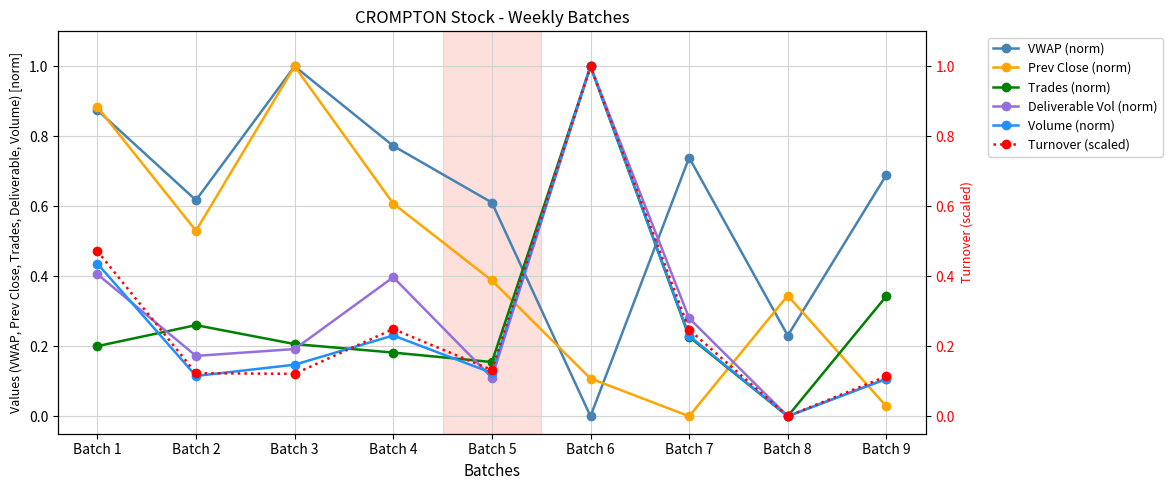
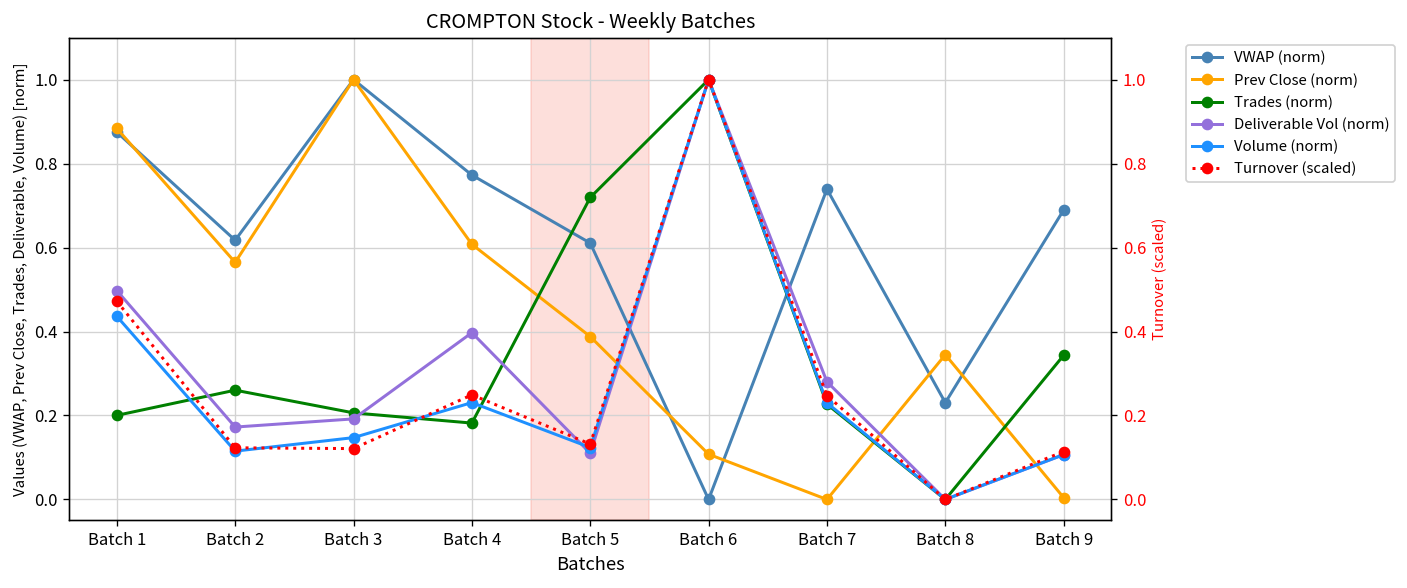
  {
    "VWAP (norm)": {
      "Batch 1": 0.87,
      "Batch 2": 0.62,
      "Batch 4": 0.77,
      "Batch 5": 0.61,
      "Batch 6": 0.00,
      "Batch 7": 0.74,
      "Batch 8": 0.23,
      "Batch 9": 0.69
    },
    "Prev Close (norm)": {
      "Batch 1": 0.88,
-     "Batch 2": 0.53,
+     "Batch 2": 0.56,
      "Batch 4": 0.61,
      "Batch 5": 0.39,
      "Batch 6": 0.11,
      "Batch 7": 0.00,
      "Batch 8": 0.34,
-     "Batch 9": 0.03
+     "Batch 9": 0.00
    },
    "Trades (norm)": {
      "Batch 1": 0.20,
      "Batch 2": 0.26,
      "Batch 3": 0.21,
      "Batch 4": 0.18,
-     "Batch 5": 0.15,
+     "Batch 5": 0.72,
      "Batch 9": 0.34
    },
    "Deliverable Vol (norm)": {
-     "Batch 1": 0.41,
+     "Batch 1": 0.50,
      "Batch 2": 0.17,
      "Batch 3": 0.19,
      "Batch 4": 0.40,
      "Batch 5": 0.11,
      "Batch 7": 0.28
    },
    "Volume (norm)": {
      "Batch 1": 0.44,
      "Batch 2": 0.12,
      "Batch 3": 0.15,
      "Batch 4": 0.23,
      "Batch 5": 0.12
    },
    "Turnover (scaled)": {
      "Batch 1": 0.47,
      "Batch 2": 0.12,
      "Batch 3": 0.12,
      "Batch 4": 0.25,
      "Batch 5": 0.13,
      "Batch 6": 1.00,
      "Batch 7": 0.25,
      "Batch 8": 0.00,
      "Batch 9": 0.11
    }
  }
